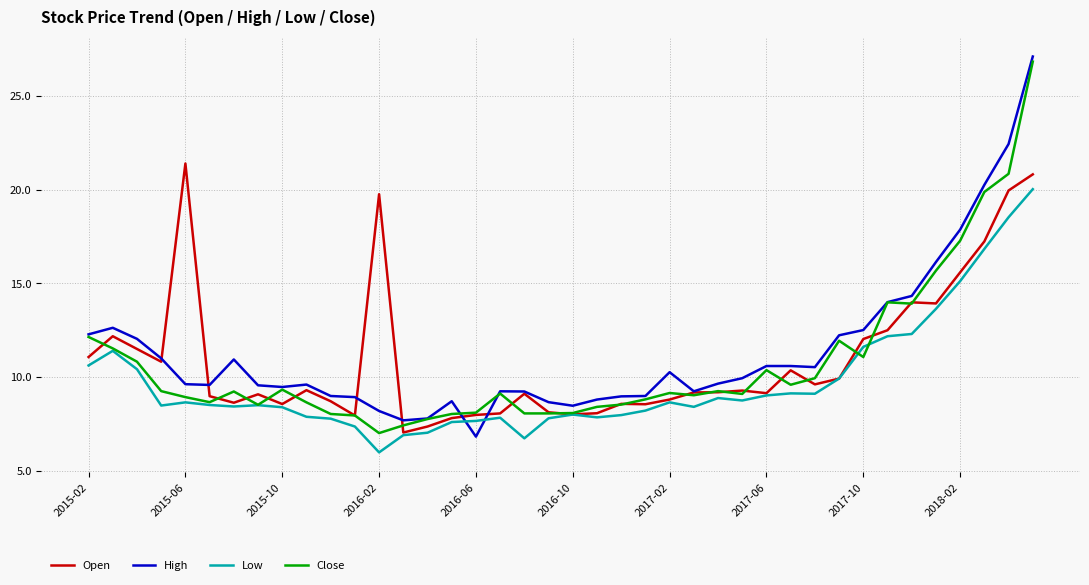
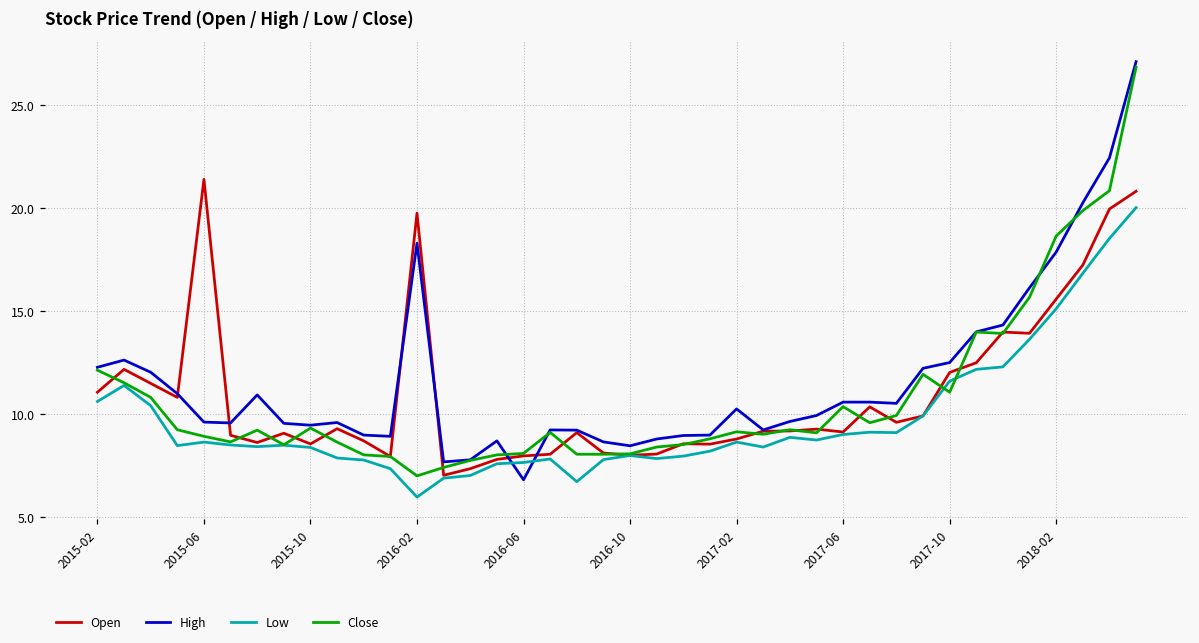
  {
    "Open": {
      "2015-02": 11.1,
      "2015-06": 21.4,
      "2015-10": 8.6,
      "2016-02": 19.8,
      "2017-02": 8.8,
      "2017-10": 12.0,
      "2018-02": 15.6
    },
    "High": {
      "2015-02": 12.3,
      "2015-06": 9.6,
      "2015-10": 9.5,
-     "2016-02": 8.2,
+     "2016-02": 18.3,
      "2016-06": 6.8,
      "2016-10": 8.5,
      "2017-02": 10.3,
      "2017-06": 10.6,
      "2017-10": 12.5,
      "2018-02": 17.9
    },
    "Low": {
      "2015-02": 10.6,
      "2015-06": 8.7,
      "2015-10": 8.4,
      "2016-02": 6.0,
      "2016-06": 7.7,
      "2017-02": 8.7,
      "2017-10": 11.6,
      "2018-02": 15.1
    },
    "Close": {
      "2015-02": 12.1,
      "2015-06": 8.9,
      "2015-10": 9.3,
      "2016-02": 7.0,
      "2017-02": 9.2,
      "2017-06": 10.4,
      "2017-10": 11.1,
-     "2018-02": 17.3
+     "2018-02": 18.7
    }
  }
